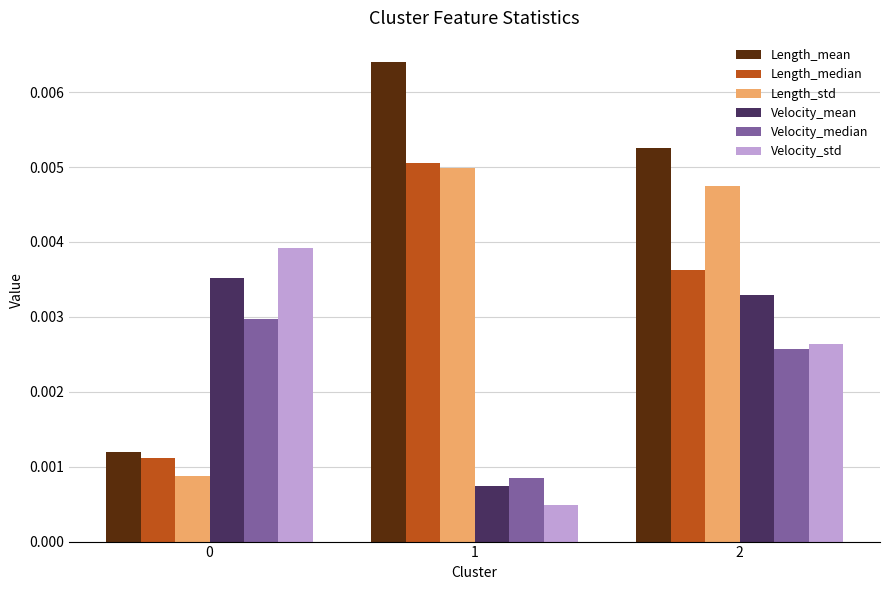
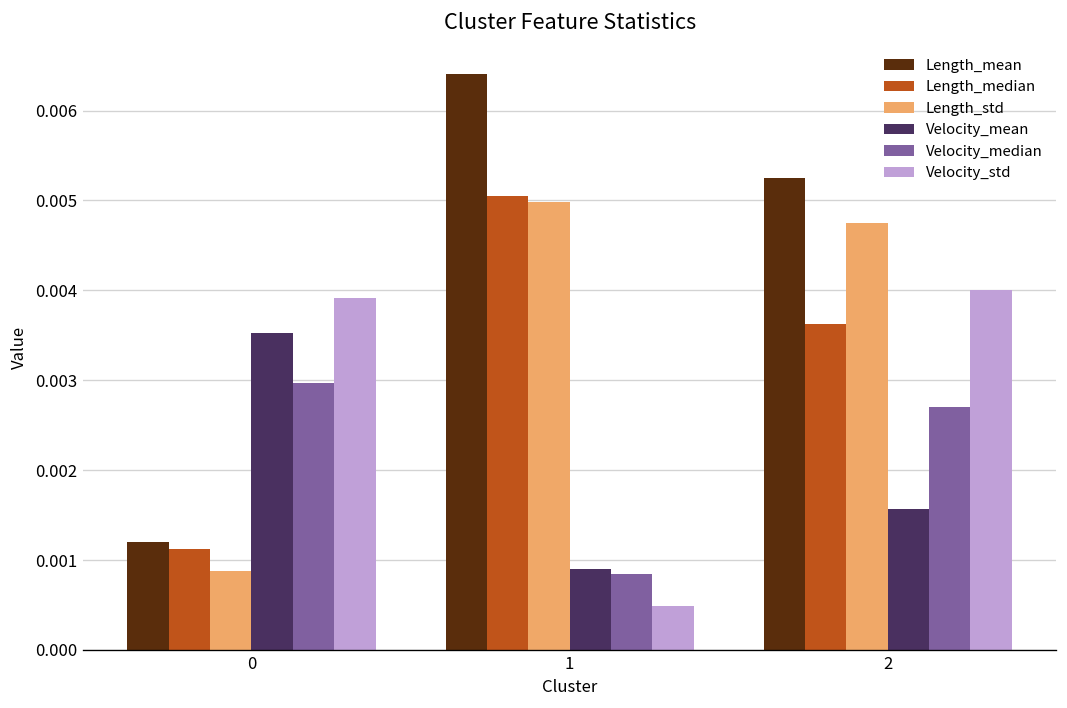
  {
    "Length_mean": {
      "0": 0.0012,
      "1": 0.0064,
      "2": 0.0053
    },
    "Length_median": {
      "0": 0.0011,
      "1": 0.0051,
      "2": 0.0036
    },
    "Length_std": {
      "0": 0.0009,
      "1": 0.0050,
      "2": 0.0048
    },
    "Velocity_mean": {
      "0": 0.0035,
-     "1": 0.0007,
-     "2": 0.0033
+     "1": 0.0009,
+     "2": 0.0016
    },
    "Velocity_median": {
      "0": 0.0030,
      "1": 0.0008,
-     "2": 0.0026
+     "2": 0.0027
    },
    "Velocity_std": {
      "0": 0.0039,
      "1": 0.0005,
-     "2": 0.0026
+     "2": 0.0040
    }
  }
